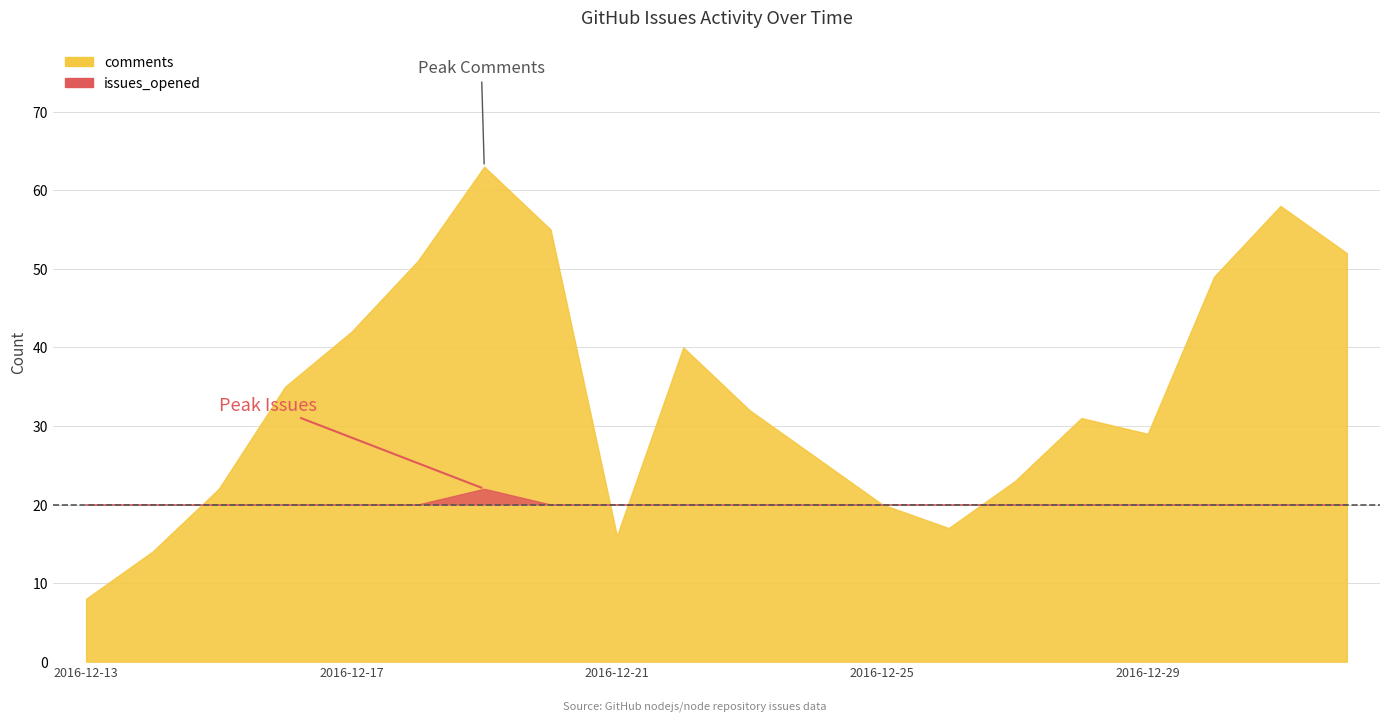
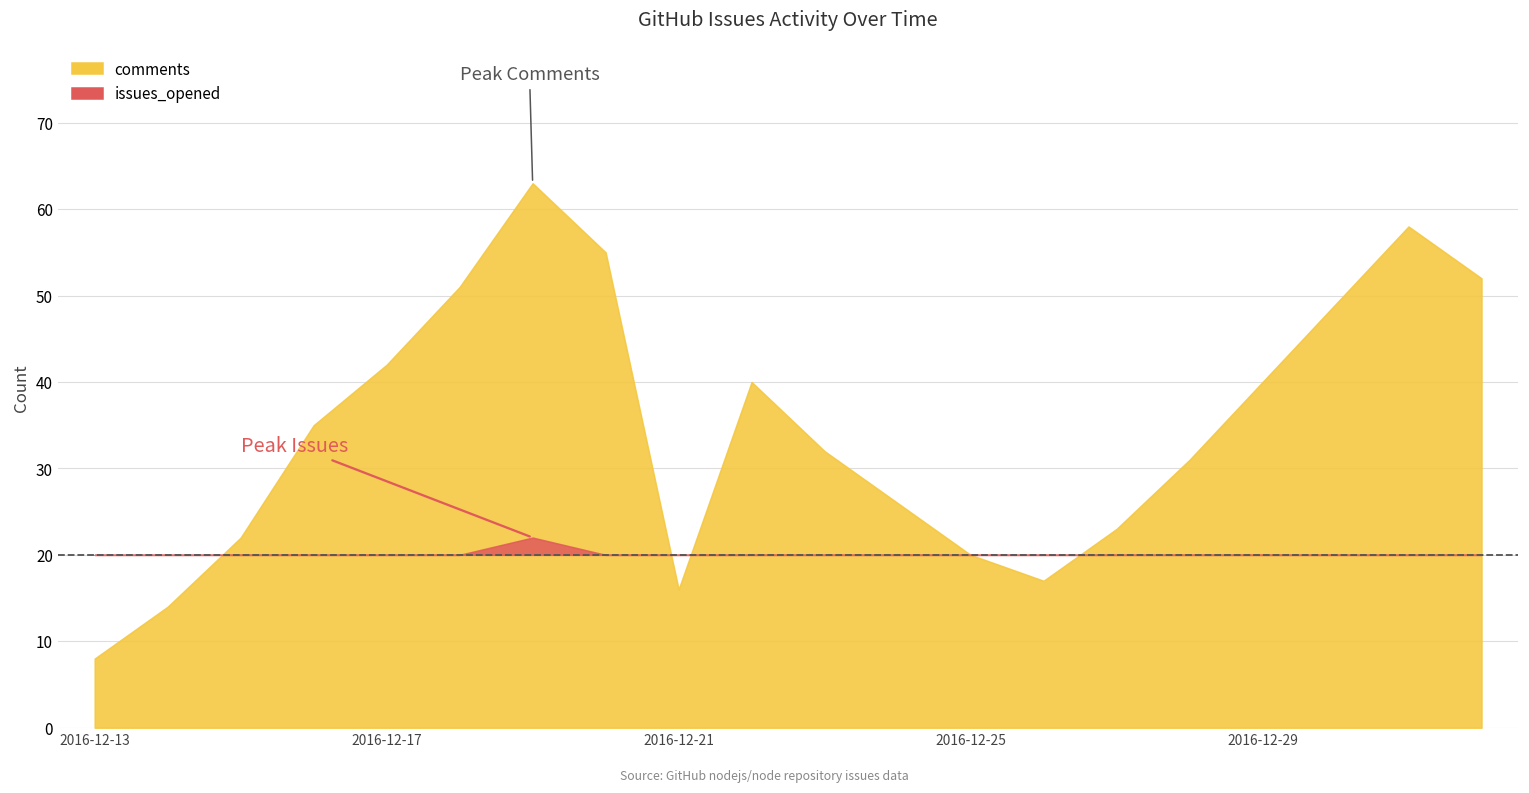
  {
    "comments": {
      "2016-12-13": 8,
      "2016-12-17": 42,
      "2016-12-21": 16,
-     "2016-12-29": 29
+     "2016-12-29": 40
    }
  }
